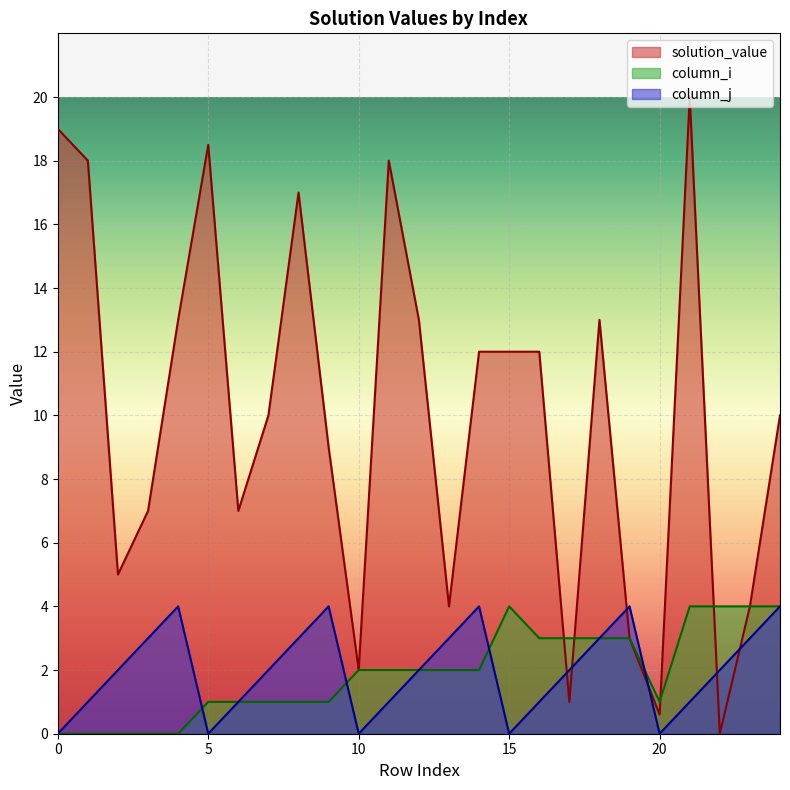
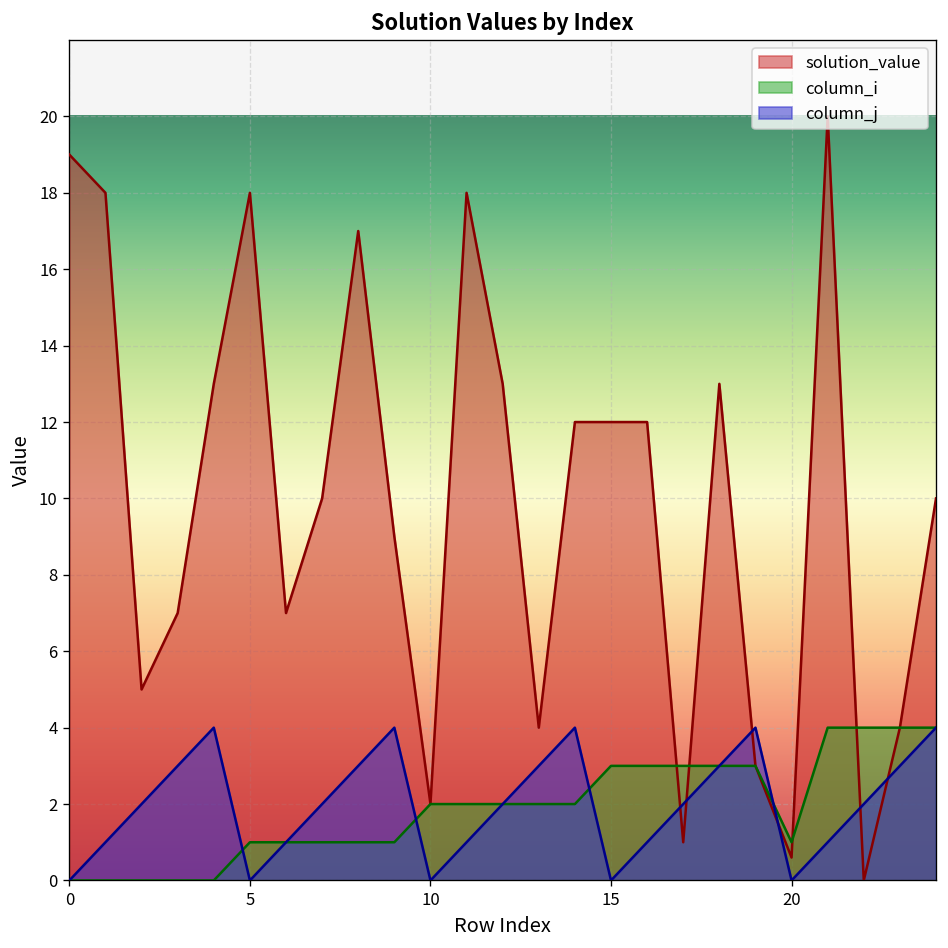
  {
    "solution_value": {
      "0": 19.0,
-     "5": 18.5,
+     "5": 18.0,
      "15": 12.0,
      "20": 0.6
    },
    "column_i": {
      "5": 1,
-     "15": 4,
+     "15": 3,
      "20": 1
    },
    "column_j": {
      "5": 0.0,
      "10": 0.0,
      "15": 0.0,
      "20": 0.0
    }
  }
